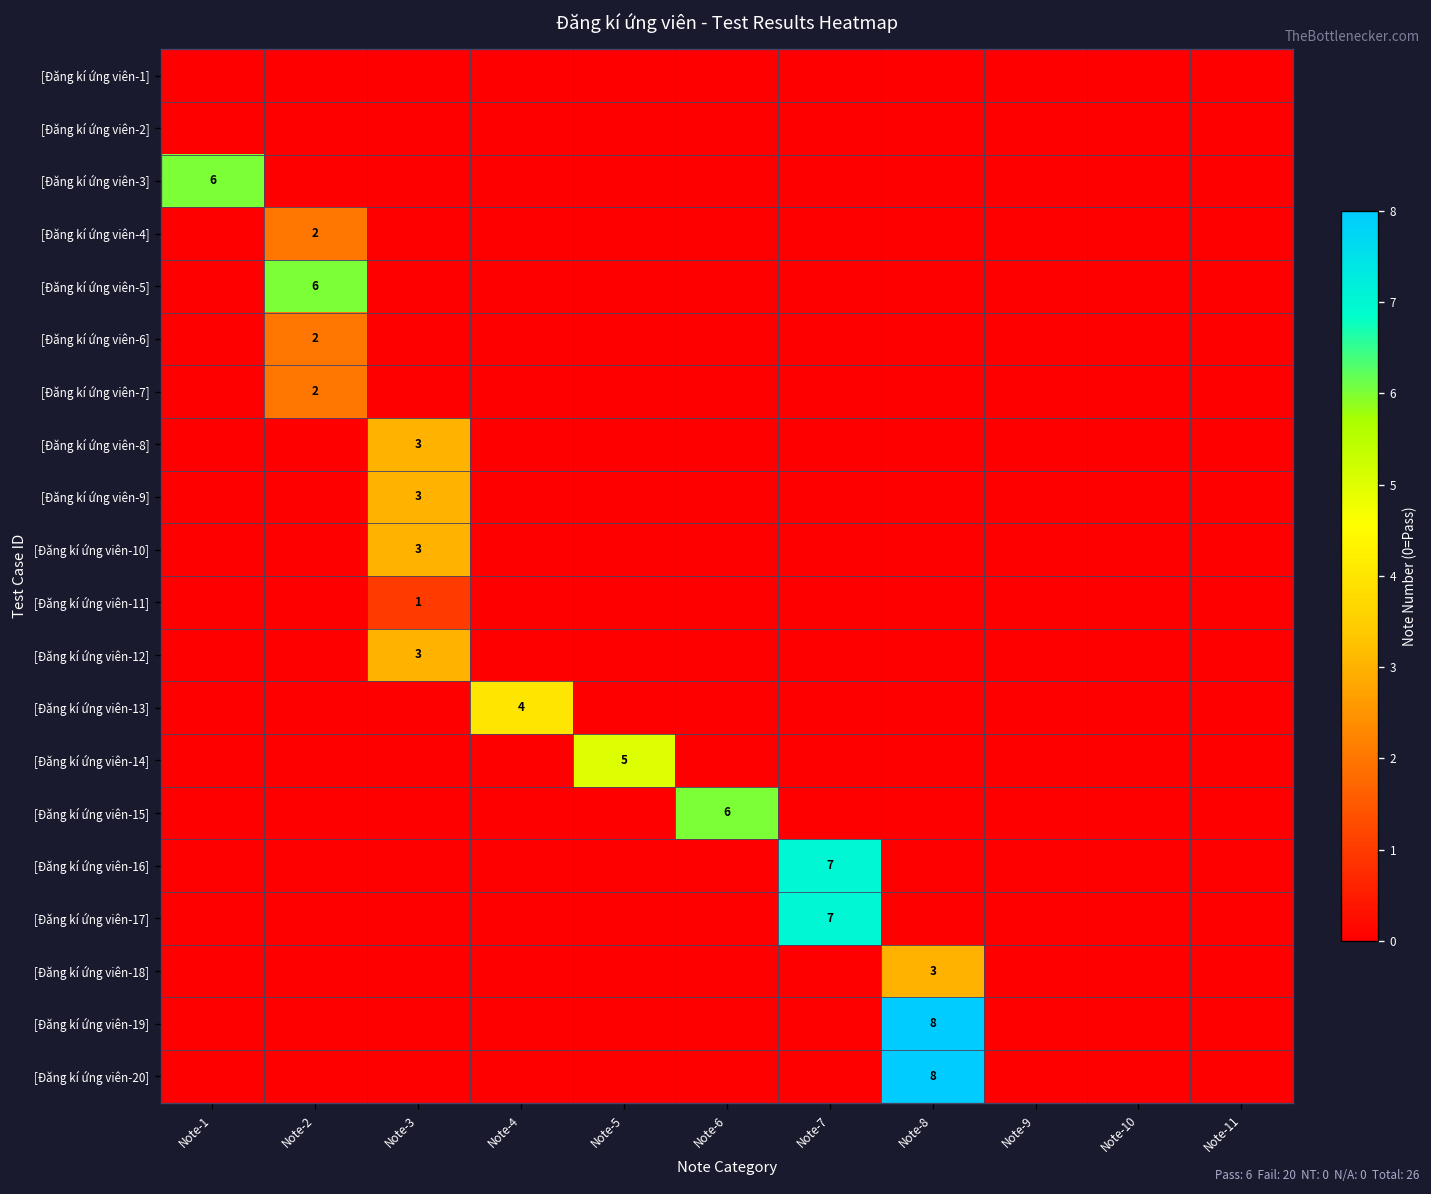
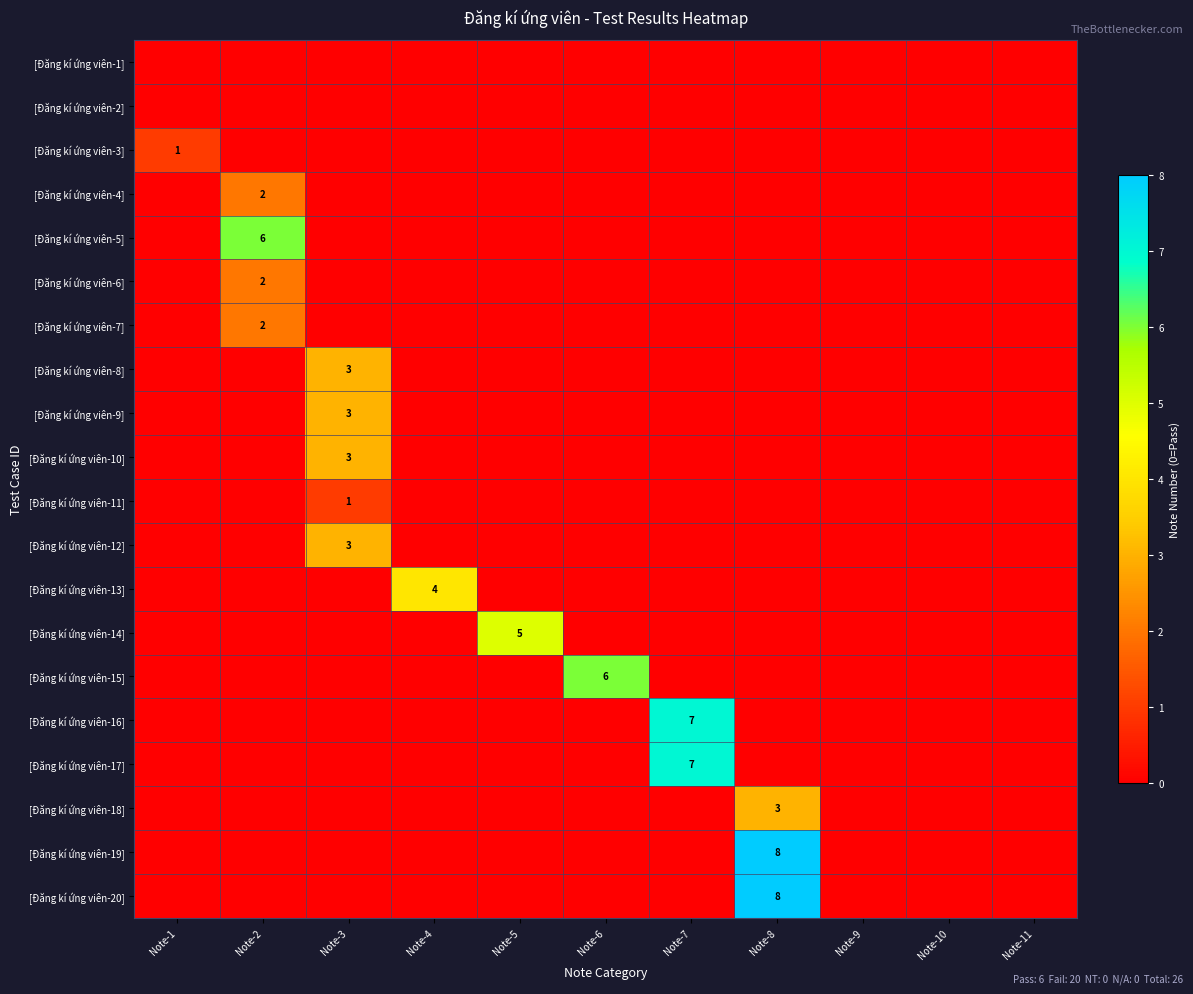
  {
    "[Đăng kí ứng viên-3]": {
-     "Note-1": 6
+     "Note-1": 1
    },
    "[Đăng kí ứng viên-4]": {
      "Note-2": 2
    },
    "[Đăng kí ứng viên-5]": {
      "Note-2": 6
    },
    "[Đăng kí ứng viên-6]": {
      "Note-2": 2
    },
    "[Đăng kí ứng viên-7]": {
      "Note-2": 2
    },
    "[Đăng kí ứng viên-8]": {
      "Note-3": 3
    },
    "[Đăng kí ứng viên-9]": {
      "Note-3": 3
    },
    "[Đăng kí ứng viên-10]": {
      "Note-3": 3
    },
    "[Đăng kí ứng viên-11]": {
      "Note-3": 1
    },
    "[Đăng kí ứng viên-12]": {
      "Note-3": 3
    },
    "[Đăng kí ứng viên-13]": {
      "Note-4": 4
    },
    "[Đăng kí ứng viên-14]": {
      "Note-5": 5
    },
    "[Đăng kí ứng viên-15]": {
      "Note-6": 6
    },
    "[Đăng kí ứng viên-16]": {
      "Note-7": 7
    },
    "[Đăng kí ứng viên-17]": {
      "Note-7": 7
    },
    "[Đăng kí ứng viên-18]": {
      "Note-8": 3
    },
    "[Đăng kí ứng viên-19]": {
      "Note-8": 8
    },
    "[Đăng kí ứng viên-20]": {
      "Note-8": 8
    }
  }
